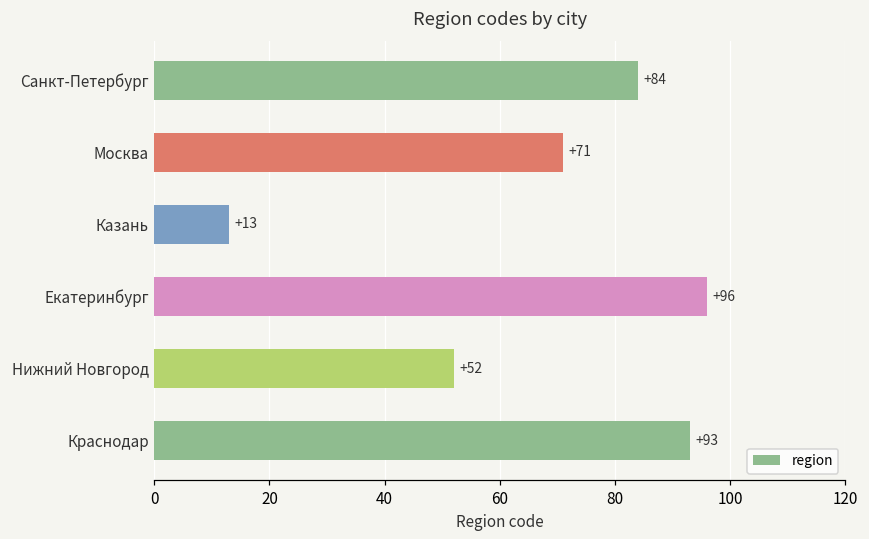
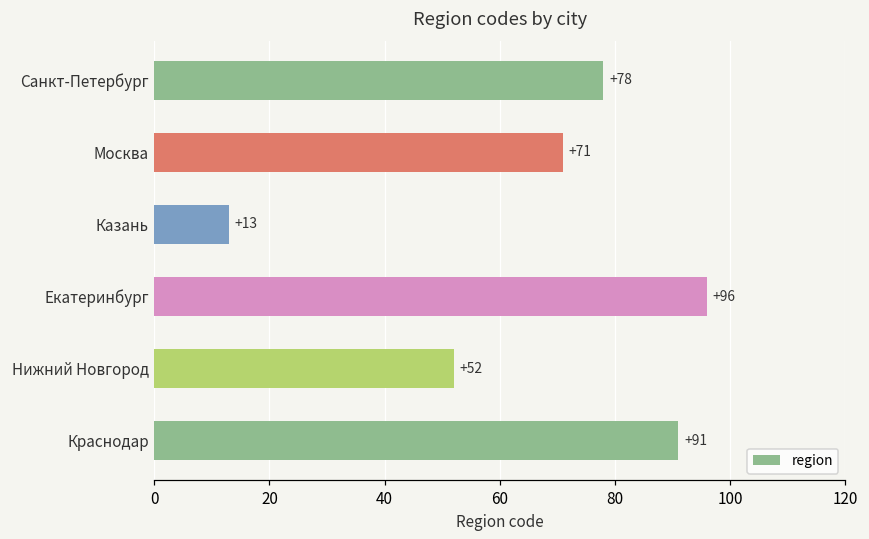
  {
-   "Санкт-Петербург": "+84",
+   "Санкт-Петербург": "+78",
    "Москва": "+71",
    "Казань": "+13",
    "Екатеринбург": "+96",
    "Нижний Новгород": "+52",
-   "Краснодар": "+93"
+   "Краснодар": "+91"
  }
